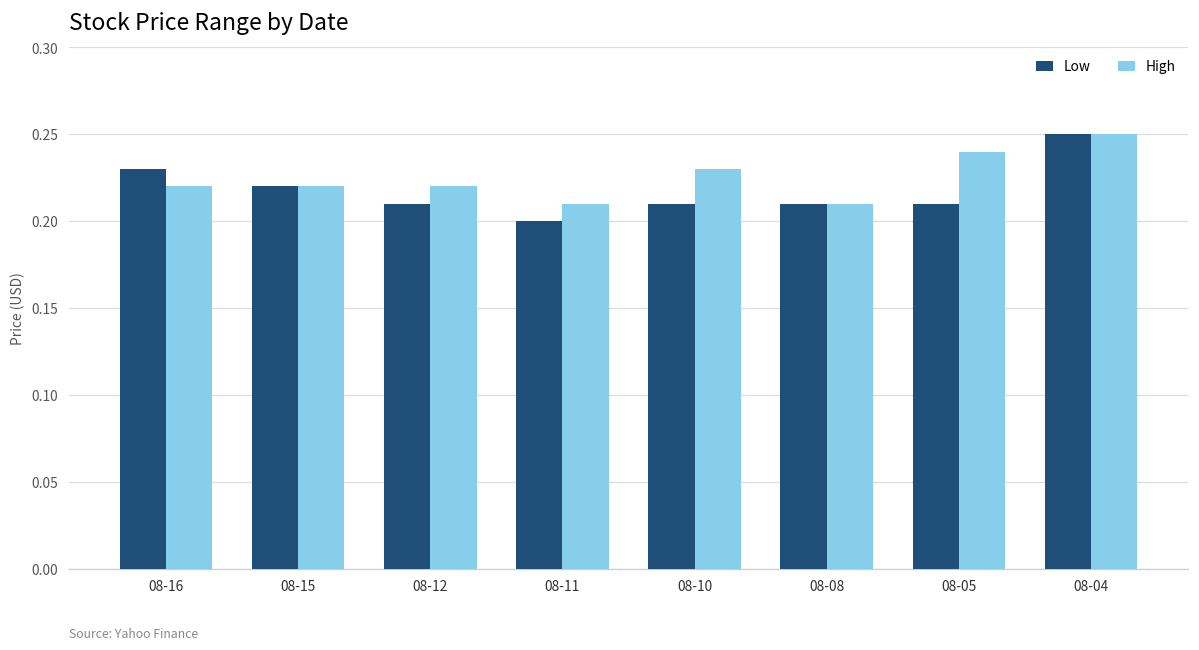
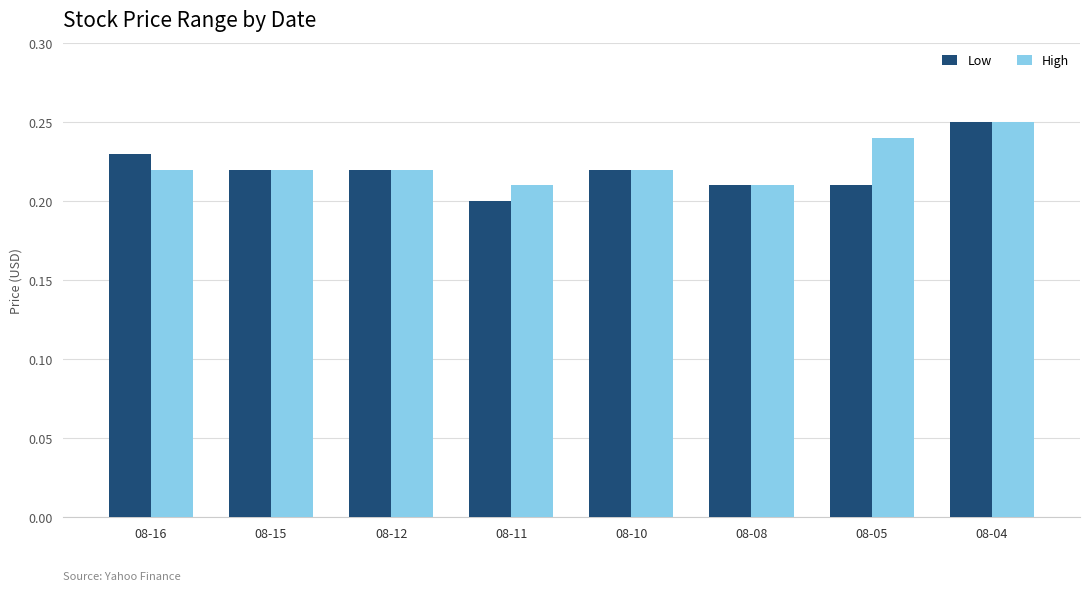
  {
    "Low": {
      "08-16": 0.23,
      "08-15": 0.22,
-     "08-12": 0.21,
+     "08-12": 0.22,
      "08-11": 0.20,
-     "08-10": 0.21,
+     "08-10": 0.22,
      "08-08": 0.21,
      "08-05": 0.21,
      "08-04": 0.25
    },
    "High": {
      "08-16": 0.22,
      "08-15": 0.22,
      "08-12": 0.22,
      "08-11": 0.21,
-     "08-10": 0.23,
+     "08-10": 0.22,
      "08-08": 0.21,
      "08-05": 0.24,
      "08-04": 0.25
    }
  }
